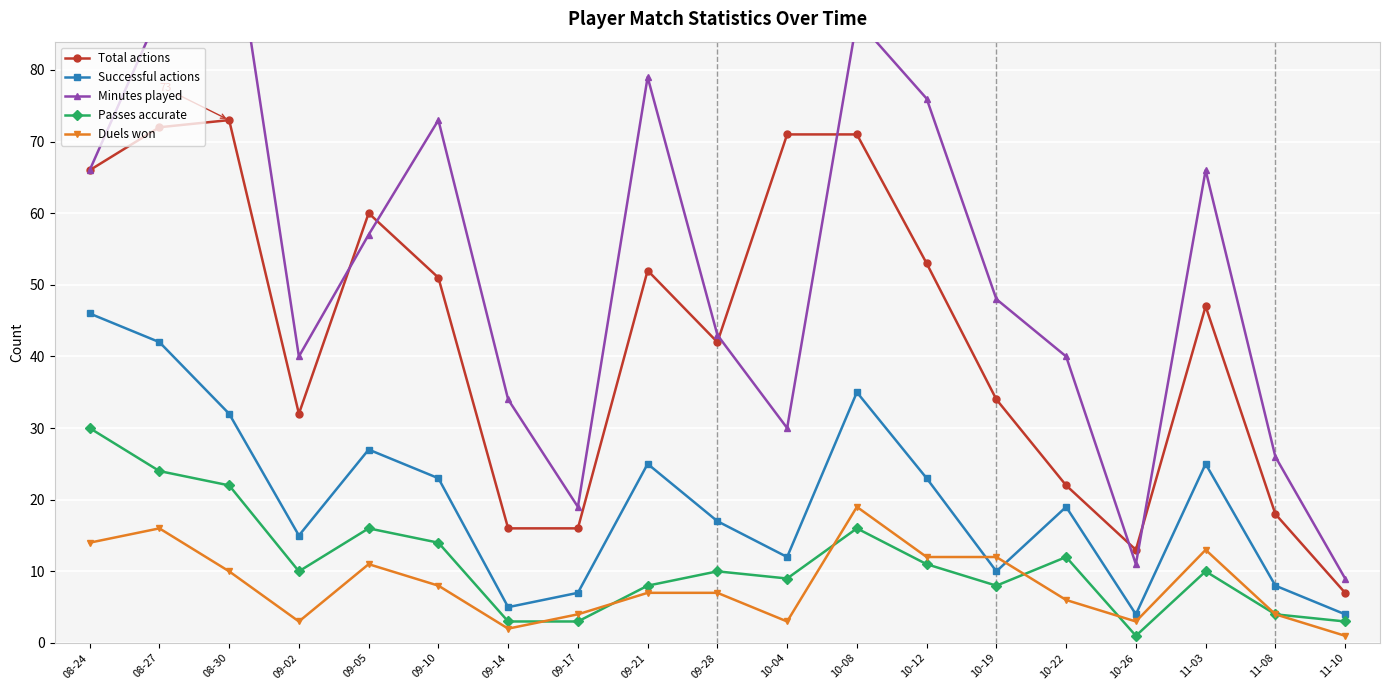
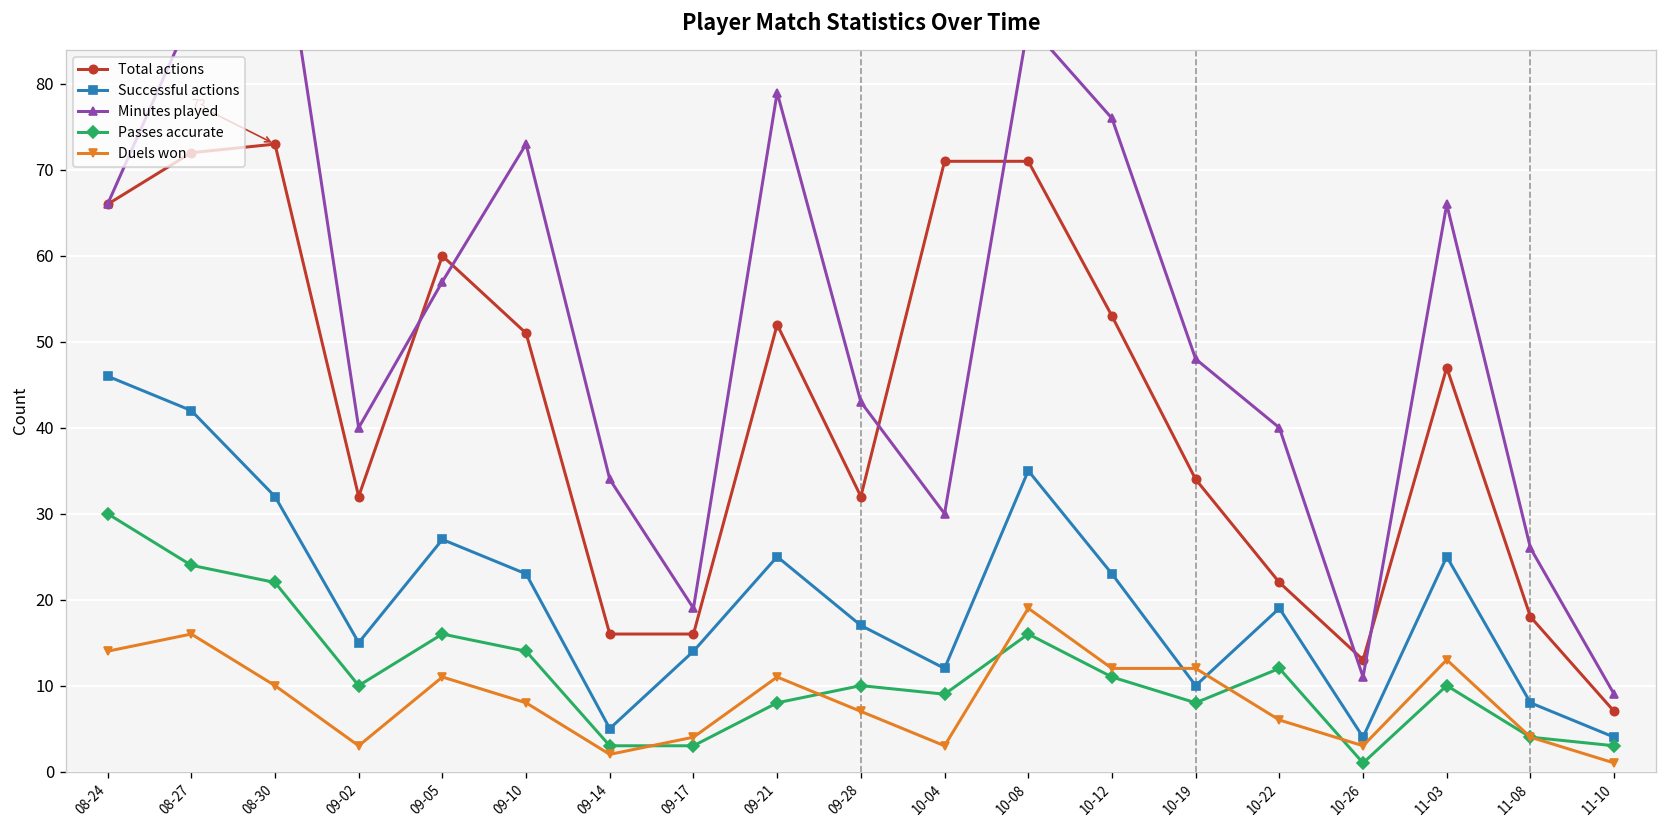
  {
    "Total actions": {
      "09-02": 32,
      "09-05": 60,
      "09-10": 51,
      "09-14": 16,
      "09-17": 16,
      "09-21": 52,
-     "09-28": 42,
+     "09-28": 32,
      "10-04": 71,
      "10-08": 71,
      "10-12": 53,
      "10-19": 34,
      "10-22": 22,
      "10-26": 13,
      "11-03": 47,
      "11-08": 18,
      "11-10": 7
    },
    "Successful actions": {
      "08-24": 46,
      "08-27": 42,
      "08-30": 32,
      "09-02": 15,
      "09-05": 27,
      "09-10": 23,
      "09-14": 5,
-     "09-17": 7,
+     "09-17": 14,
      "09-21": 25,
      "09-28": 17,
      "10-04": 12,
      "10-08": 35,
      "10-12": 23,
      "10-19": 10,
      "10-22": 19,
      "10-26": 4,
      "11-03": 25,
      "11-08": 8,
      "11-10": 4
    },
    "Minutes played": {
      "09-02": 40,
      "09-05": 57,
      "09-10": 73,
      "09-14": 34,
      "09-17": 19,
      "09-21": 79,
      "09-28": 43,
      "10-04": 30,
      "10-12": 76,
      "10-19": 48,
      "10-22": 40,
      "10-26": 11,
      "11-03": 66,
      "11-08": 26,
      "11-10": 9
    },
    "Passes accurate": {
      "08-24": 30,
      "08-27": 24,
      "08-30": 22,
      "09-02": 10,
      "09-05": 16,
      "09-10": 14,
      "09-14": 3,
      "09-17": 3,
      "09-21": 8,
      "09-28": 10,
      "10-04": 9,
      "10-08": 16,
      "10-12": 11,
      "10-19": 8,
      "10-22": 12,
      "10-26": 1,
      "11-03": 10,
      "11-10": 3
    },
    "Duels won": {
      "08-24": 14,
      "08-27": 16,
      "08-30": 10,
      "09-02": 3,
      "09-05": 11,
      "09-10": 8,
      "09-14": 2,
      "09-17": 4,
-     "09-21": 7,
+     "09-21": 11,
      "09-28": 7,
      "10-04": 3,
      "10-08": 19,
      "10-12": 12,
      "10-19": 12,
      "10-22": 6,
      "10-26": 3,
      "11-03": 13,
      "11-10": 1
    }
  }
